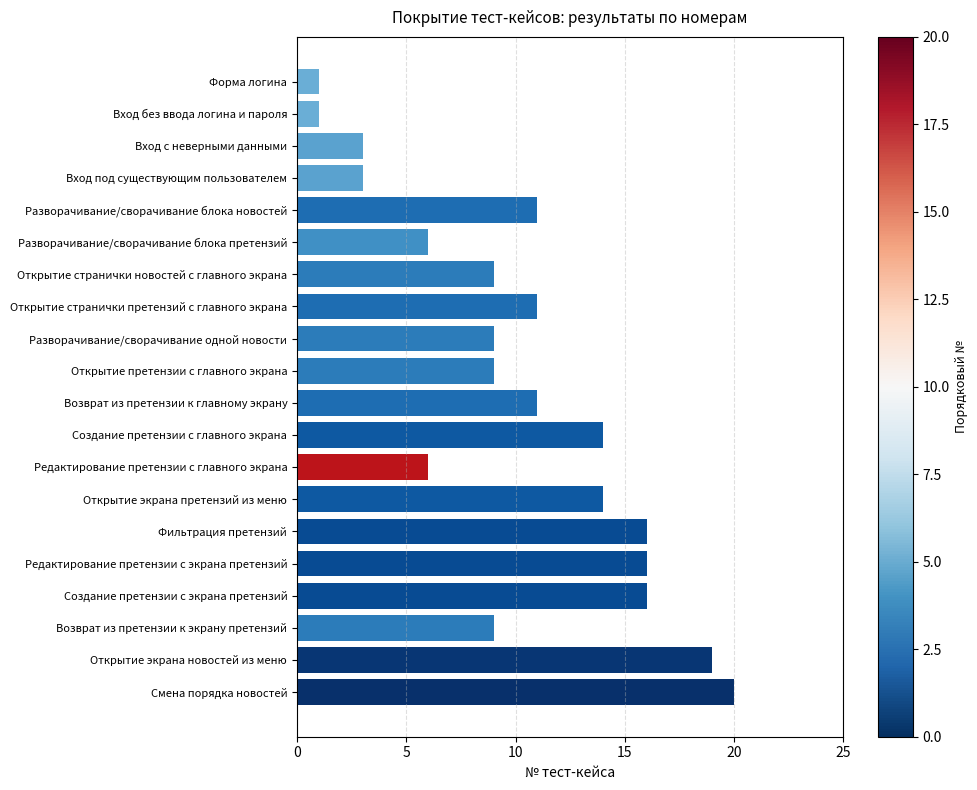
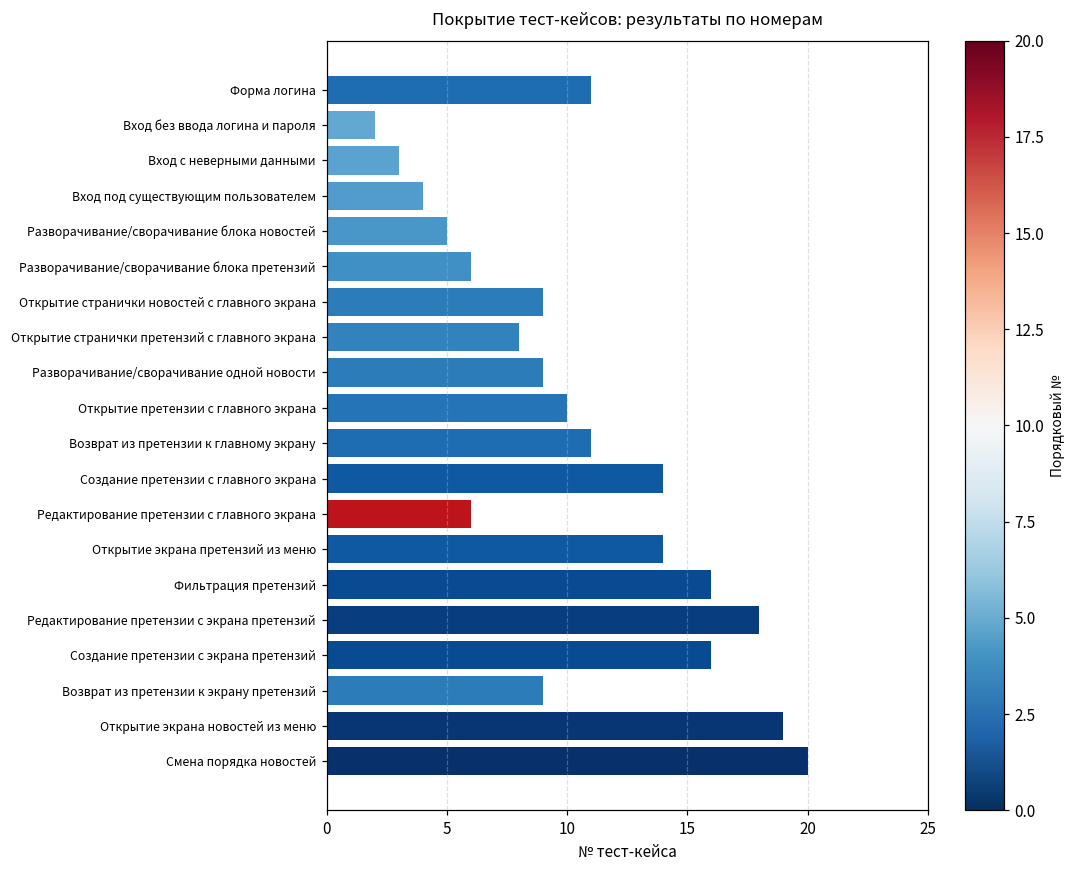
  {
-   "Форма логина": 1,
-   "Вход без ввода логина и пароля": 1,
+   "Форма логина": 11,
+   "Вход без ввода логина и пароля": 2,
    "Вход с неверными данными": 3,
-   "Вход под существующим пользователем": 3,
-   "Разворачивание/сворачивание блока новостей": 11,
+   "Вход под существующим пользователем": 4,
+   "Разворачивание/сворачивание блока новостей": 5,
    "Разворачивание/сворачивание блока претензий": 6,
    "Открытие странички новостей с главного экрана": 9,
-   "Открытие странички претензий с главного экрана": 11,
+   "Открытие странички претензий с главного экрана": 8,
    "Разворачивание/сворачивание одной новости": 9,
-   "Открытие претензии с главного экрана": 9,
+   "Открытие претензии с главного экрана": 10,
    "Возврат из претензии к главному экрану": 11,
    "Создание претензии с главного экрана": 14,
    "Редактирование претензии с главного экрана": 6,
    "Открытие экрана претензий из меню": 14,
    "Фильтрация претензий": 16,
-   "Редактирование претензии с экрана претензий": 16,
+   "Редактирование претензии с экрана претензий": 18,
    "Создание претензии с экрана претензий": 16,
    "Возврат из претензии к экрану претензий": 9,
    "Открытие экрана новостей из меню": 19,
    "Смена порядка новостей": 20
  }
